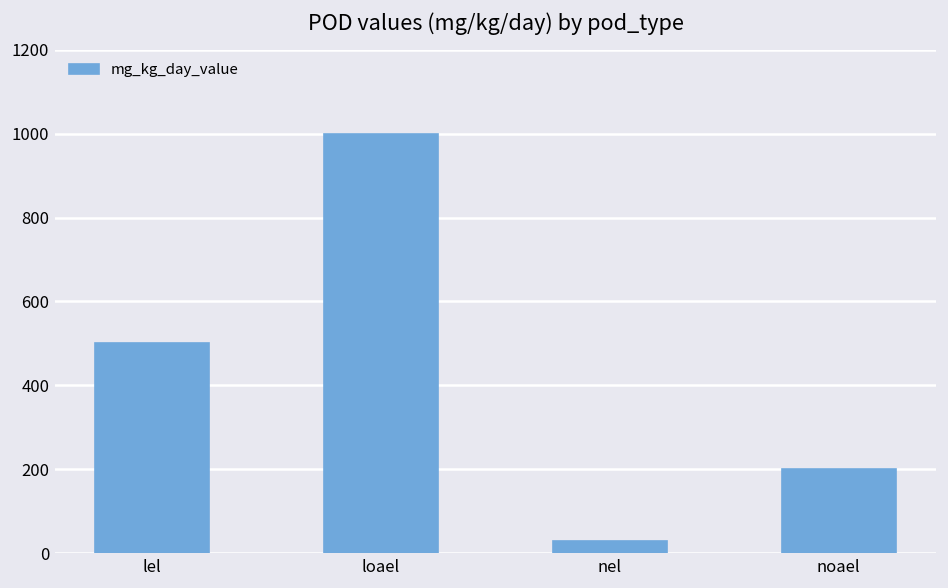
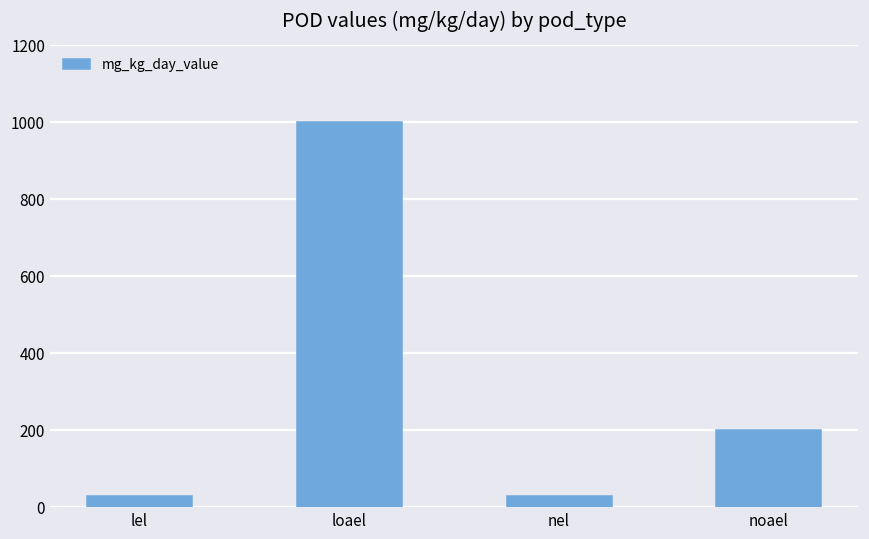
  {
-   "lel": 500,
+   "lel": 30,
    "loael": 1000,
    "nel": 30,
    "noael": 200
  }
